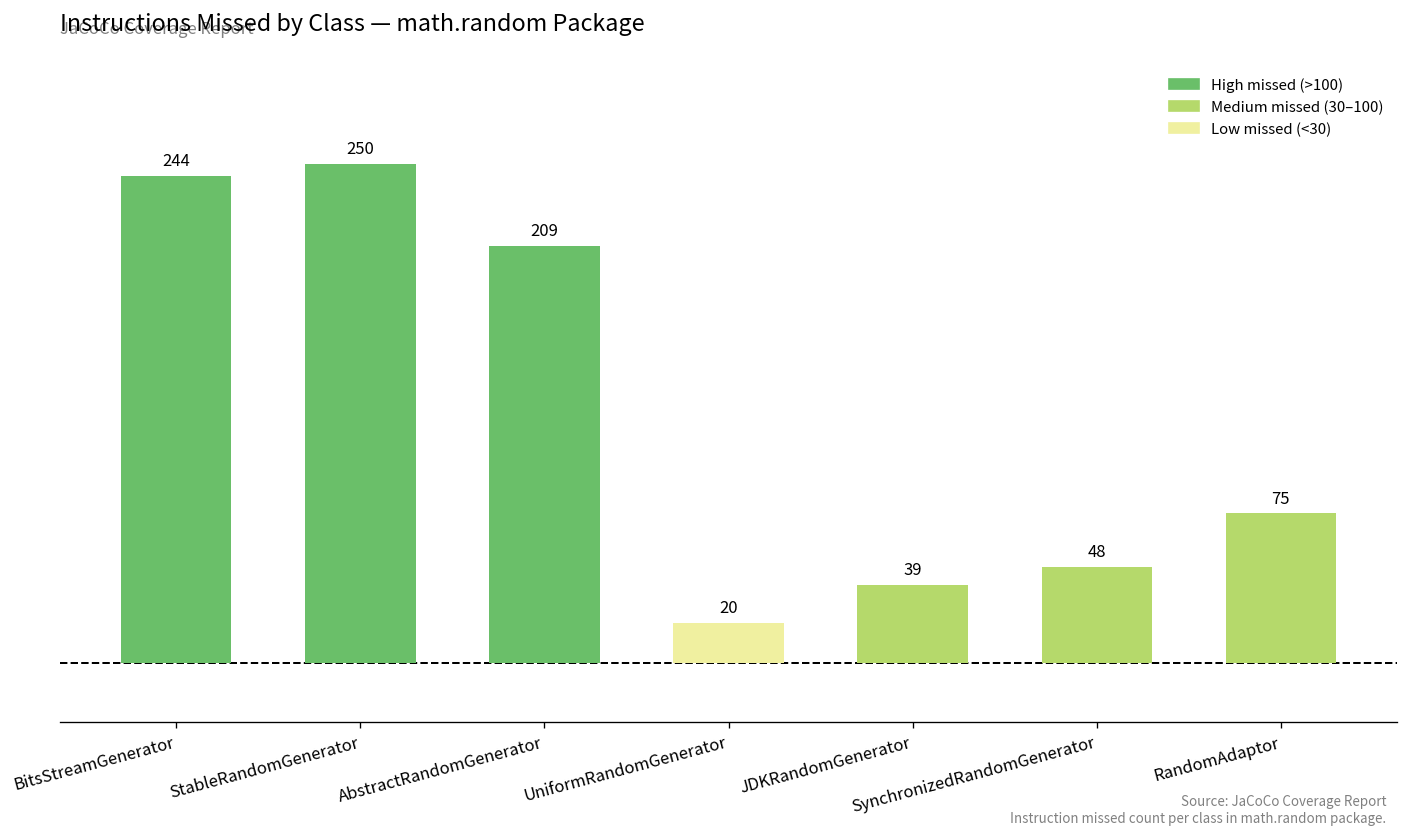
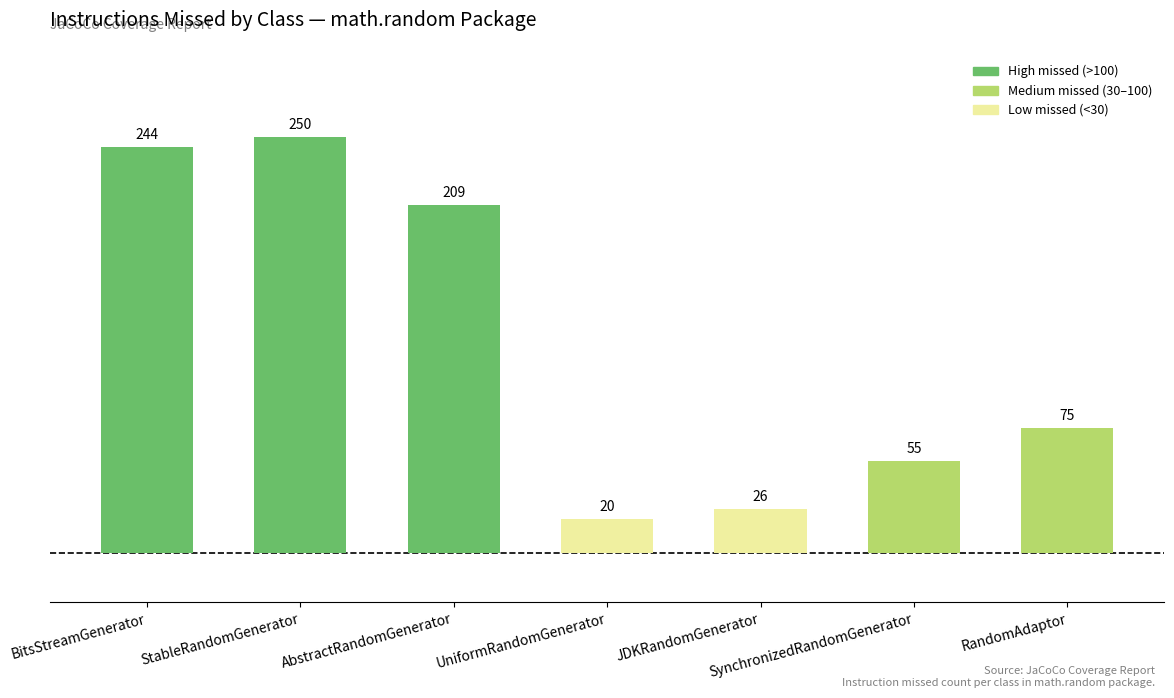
  {
    "BitsStreamGenerator": 244,
    "StableRandomGenerator": 250,
    "AbstractRandomGenerator": 209,
    "UniformRandomGenerator": 20,
-   "JDKRandomGenerator": 39,
-   "SynchronizedRandomGenerator": 48,
+   "JDKRandomGenerator": 26,
+   "SynchronizedRandomGenerator": 55,
    "RandomAdaptor": 75
  }
